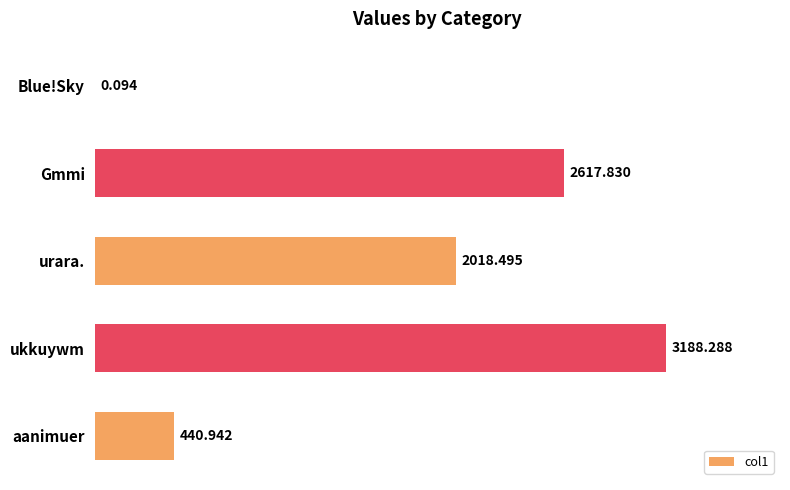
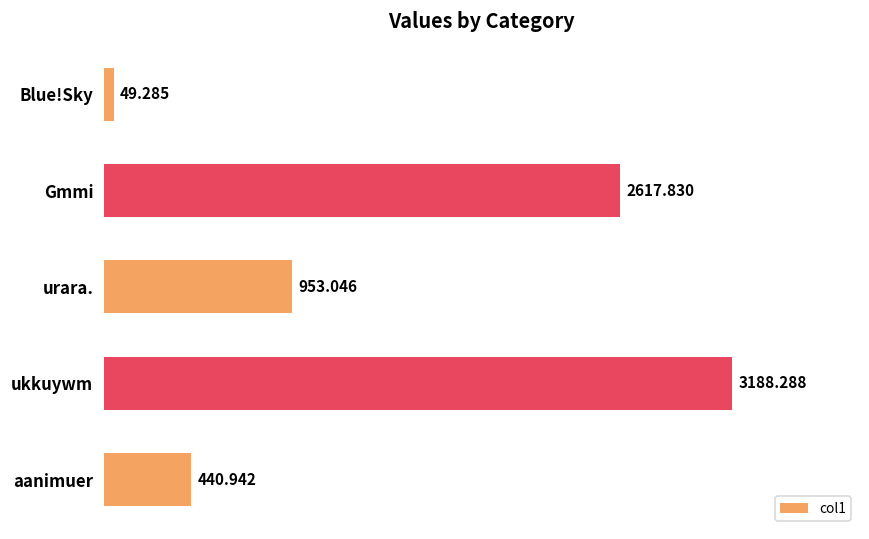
  {
-   "Blue!Sky": 0.094,
+   "Blue!Sky": 49.285,
    "Gmmi": 2617.830,
-   "urara.": 2018.495,
+   "urara.": 953.046,
    "ukkuywm": 3188.288,
    "aanimuer": 440.942
  }
